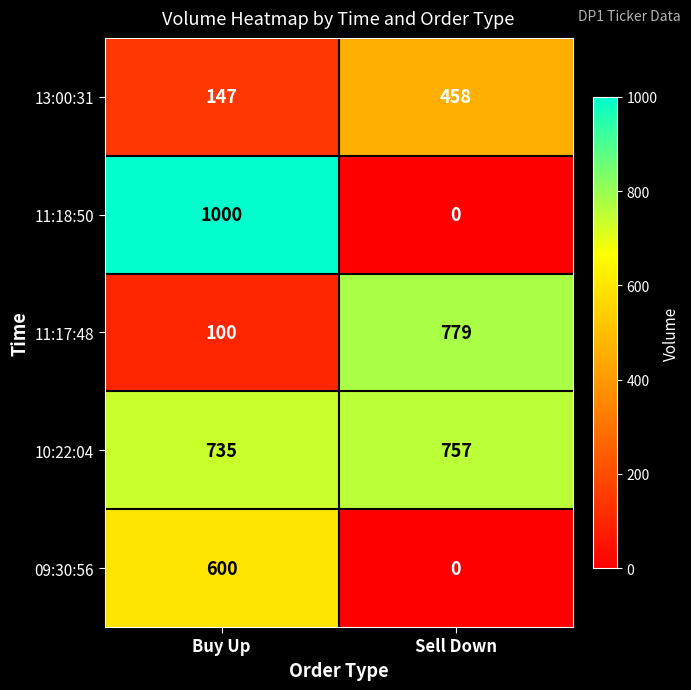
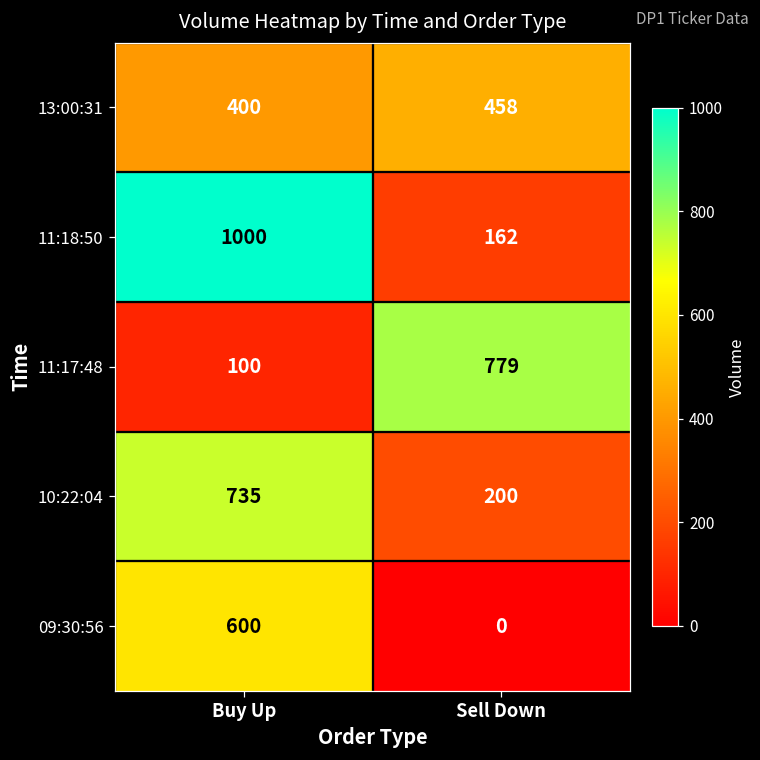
  {
    "13:00:31": {
-     "Buy Up": 147,
+     "Buy Up": 400,
      "Sell Down": 458
    },
    "11:18:50": {
      "Buy Up": 1000,
-     "Sell Down": 0
+     "Sell Down": 162
    },
    "11:17:48": {
      "Buy Up": 100,
      "Sell Down": 779
    },
    "10:22:04": {
      "Buy Up": 735,
-     "Sell Down": 757
+     "Sell Down": 200
    },
    "09:30:56": {
      "Buy Up": 600,
      "Sell Down": 0
    }
  }
